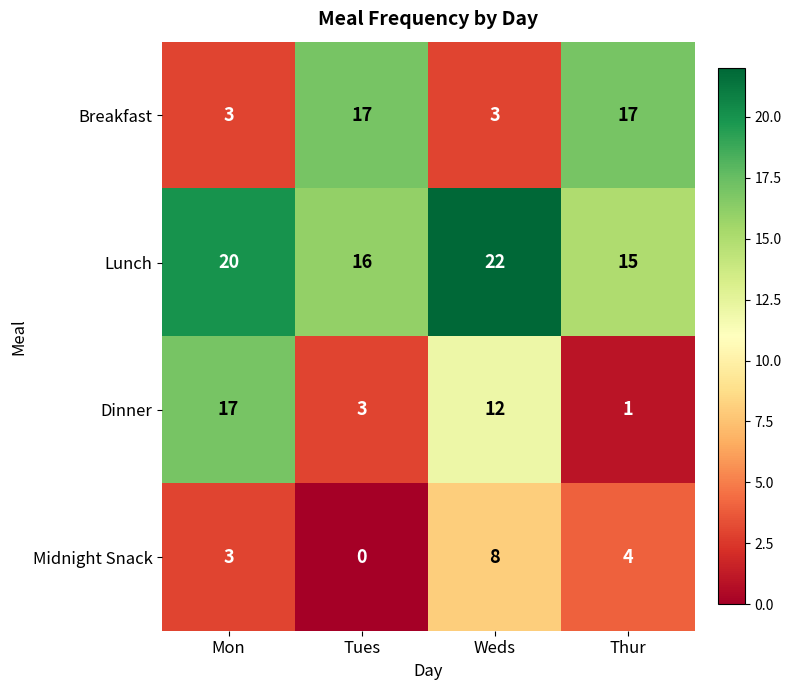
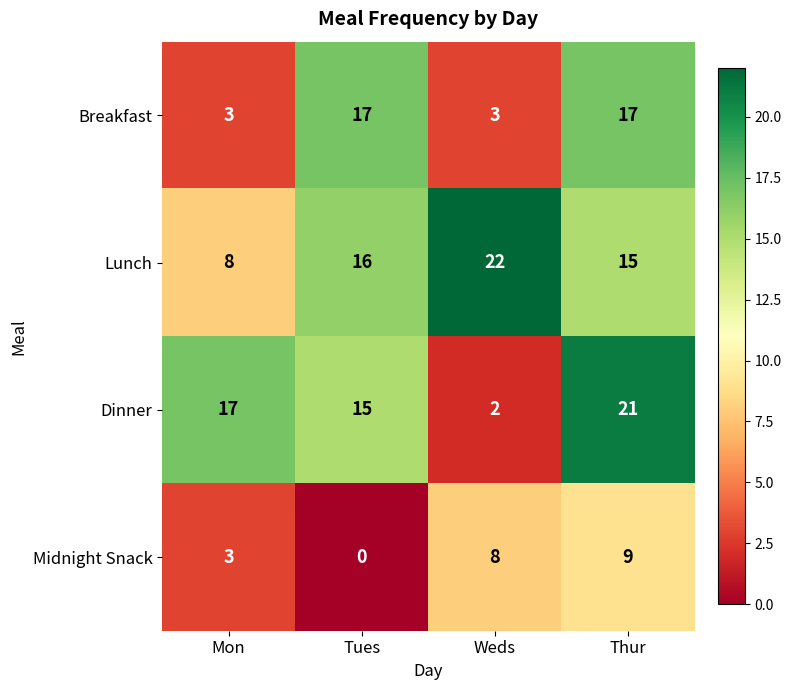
  {
    "Breakfast": {
      "Mon": 3,
      "Tues": 17,
      "Weds": 3,
      "Thur": 17
    },
    "Lunch": {
-     "Mon": 20,
+     "Mon": 8,
      "Tues": 16,
      "Weds": 22,
      "Thur": 15
    },
    "Dinner": {
      "Mon": 17,
-     "Tues": 3,
-     "Weds": 12,
-     "Thur": 1
+     "Tues": 15,
+     "Weds": 2,
+     "Thur": 21
    },
    "Midnight Snack": {
      "Mon": 3,
      "Tues": 0,
      "Weds": 8,
-     "Thur": 4
+     "Thur": 9
    }
  }
